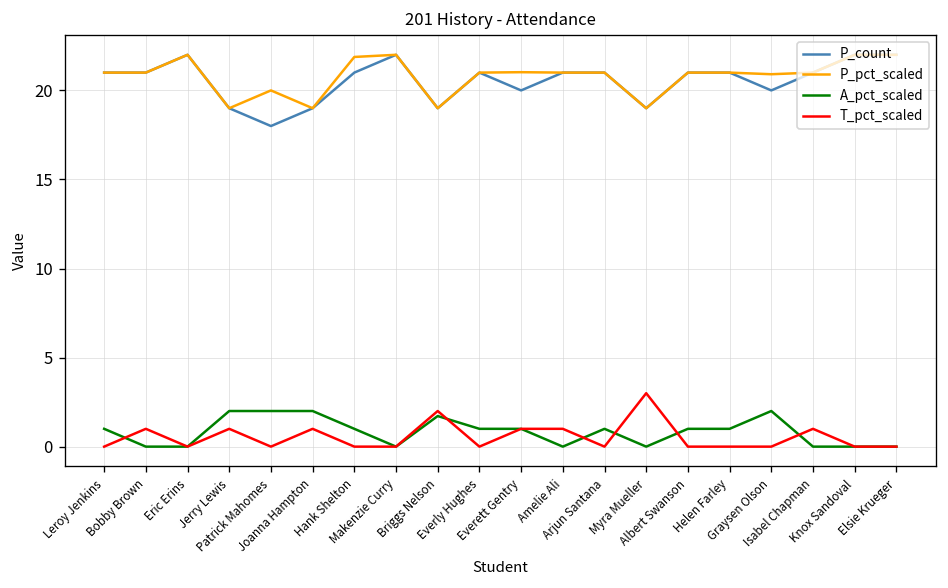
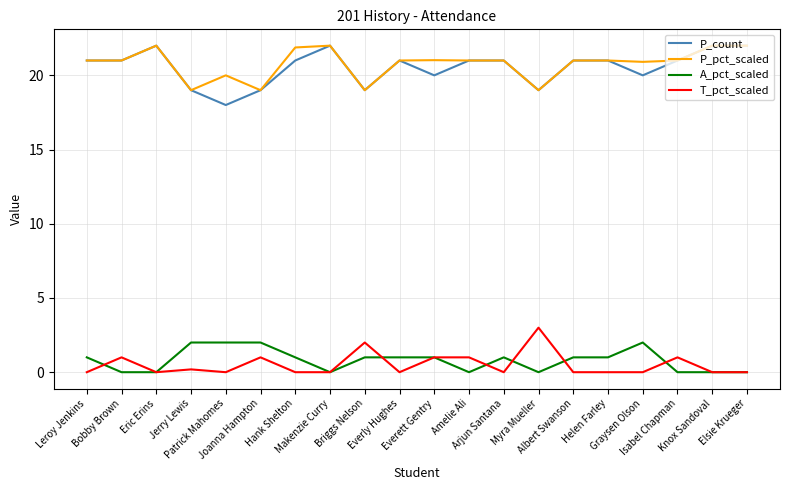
  {
    "P_count": {
      "Patrick Mahomes": 18.0,
      "Hank Shelton": 21.0,
      "Everett Gentry": 20.0,
      "Graysen Olson": 20.0
    },
    "P_pct_scaled": {
      "Patrick Mahomes": 20.0,
      "Hank Shelton": 21.9,
      "Everett Gentry": 21.0,
      "Graysen Olson": 20.9
    },
    "A_pct_scaled": {
      "Leroy Jenkins": 1.0,
      "Bobby Brown": 0.0,
      "Jerry Lewis": 2.0,
      "Patrick Mahomes": 2.0,
      "Joanna Hampton": 2.0,
      "Hank Shelton": 1.0,
-     "Briggs Nelson": 1.7,
+     "Briggs Nelson": 1.0,
      "Everly Hughes": 1.0,
      "Amelie Ali": 0.0,
      "Arjun Santana": 1.0,
      "Myra Mueller": 0.0,
      "Albert Swanson": 1.0,
      "Helen Farley": 1.0,
      "Graysen Olson": 2.0,
      "Isabel Chapman": 0.0
    },
    "T_pct_scaled": {
      "Leroy Jenkins": 0.0,
      "Bobby Brown": 1.0,
-     "Jerry Lewis": 1.0,
+     "Jerry Lewis": 0.2,
      "Patrick Mahomes": 0.0,
      "Joanna Hampton": 1.0,
      "Hank Shelton": 0.0,
      "Briggs Nelson": 2.0,
      "Everly Hughes": 0.0,
      "Amelie Ali": 1.0,
      "Arjun Santana": 0.0,
      "Myra Mueller": 3.0,
      "Albert Swanson": 0.0,
      "Helen Farley": 0.0,
      "Graysen Olson": 0.0,
      "Isabel Chapman": 1.0
    }
  }
